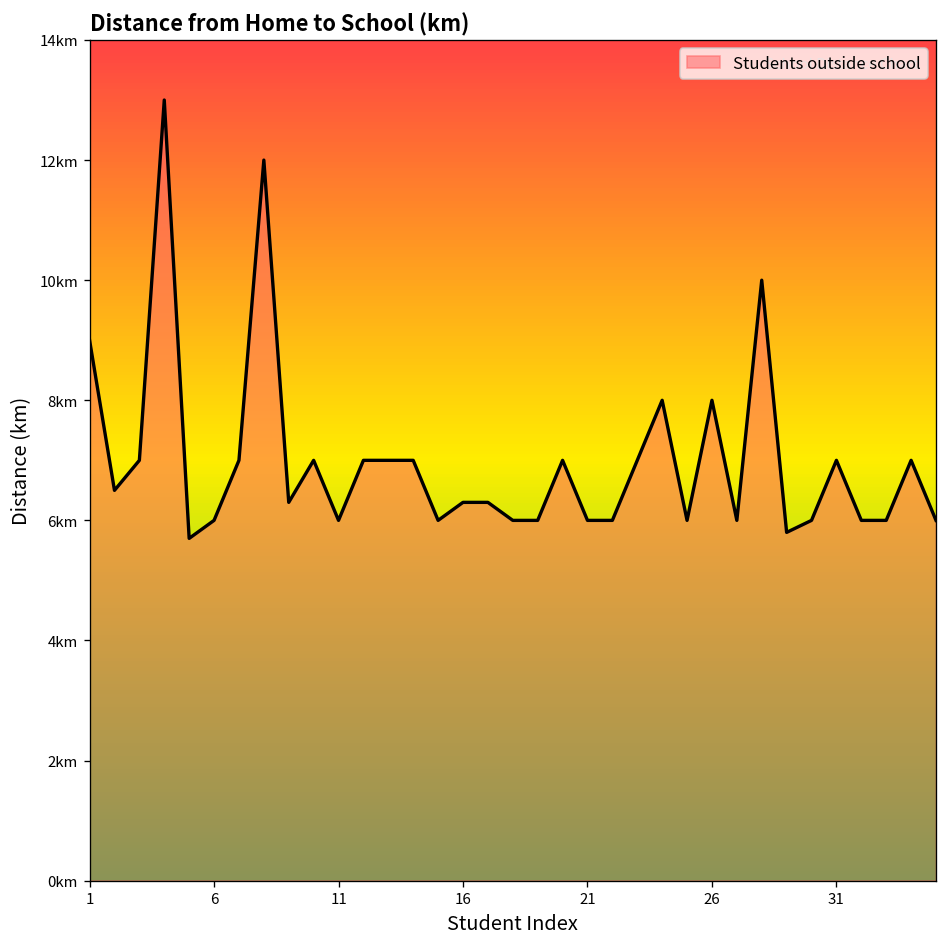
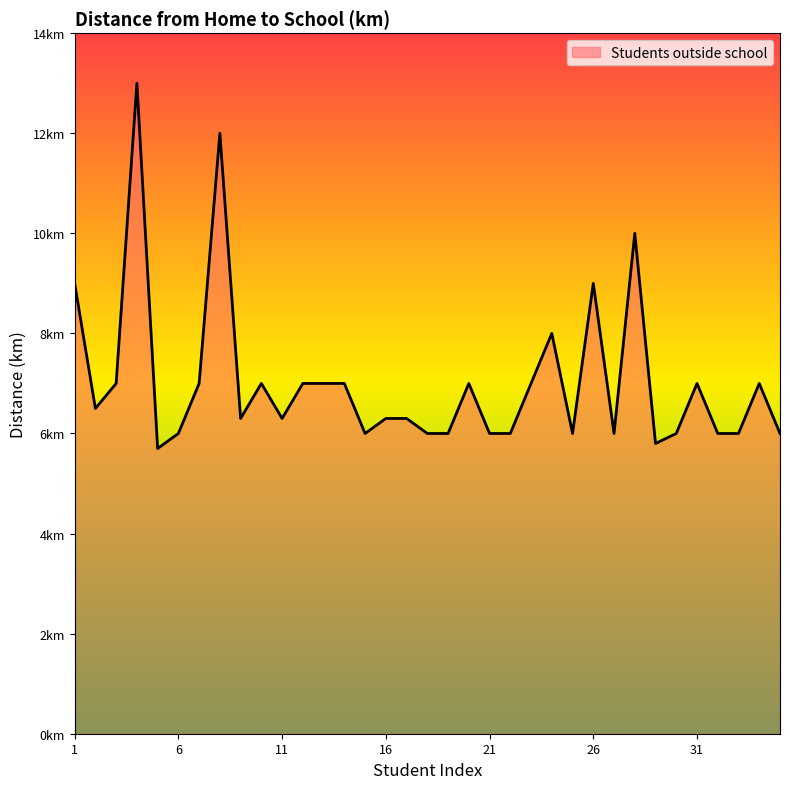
  {
    "1": "9.0km",
    "6": "6.0km",
-   "11": "6.0km",
+   "11": "6.3km",
    "16": "6.3km",
    "21": "6.0km",
-   "26": "8km",
+   "26": "9km",
    "31": "7.0km"
  }
